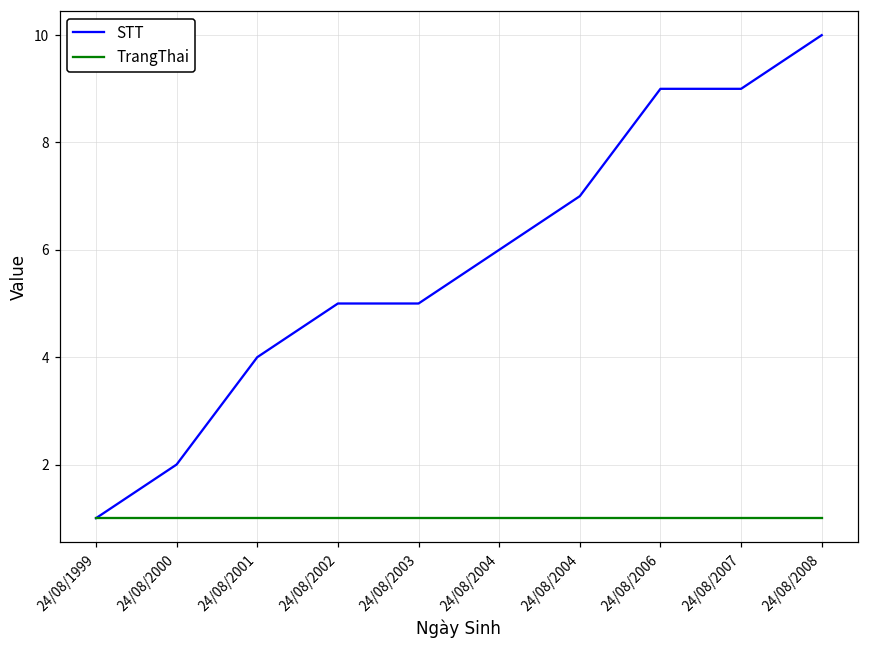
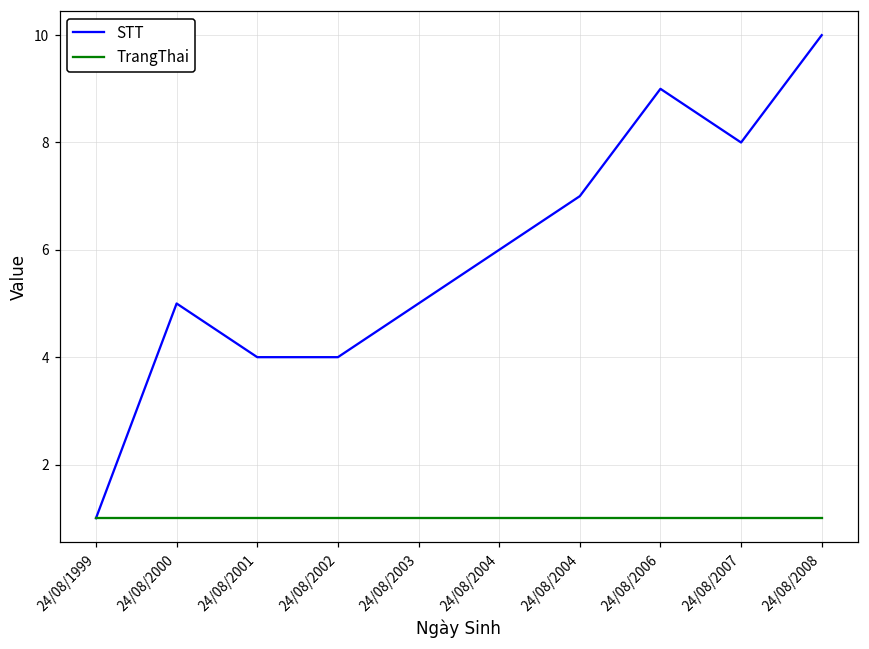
  {
    "STT": {
-     "24/08/2000": 2,
+     "24/08/2000": 5,
      "24/08/2001": 4,
-     "24/08/2002": 5,
+     "24/08/2002": 4,
      "24/08/2003": 5,
      "24/08/2006": 9,
-     "24/08/2007": 9,
+     "24/08/2007": 8,
      "24/08/2008": 10
    },
    "TrangThai": {
      "24/08/2000": 1,
      "24/08/2001": 1,
      "24/08/2002": 1,
      "24/08/2003": 1,
      "24/08/2006": 1,
      "24/08/2007": 1,
      "24/08/2008": 1
    }
  }
